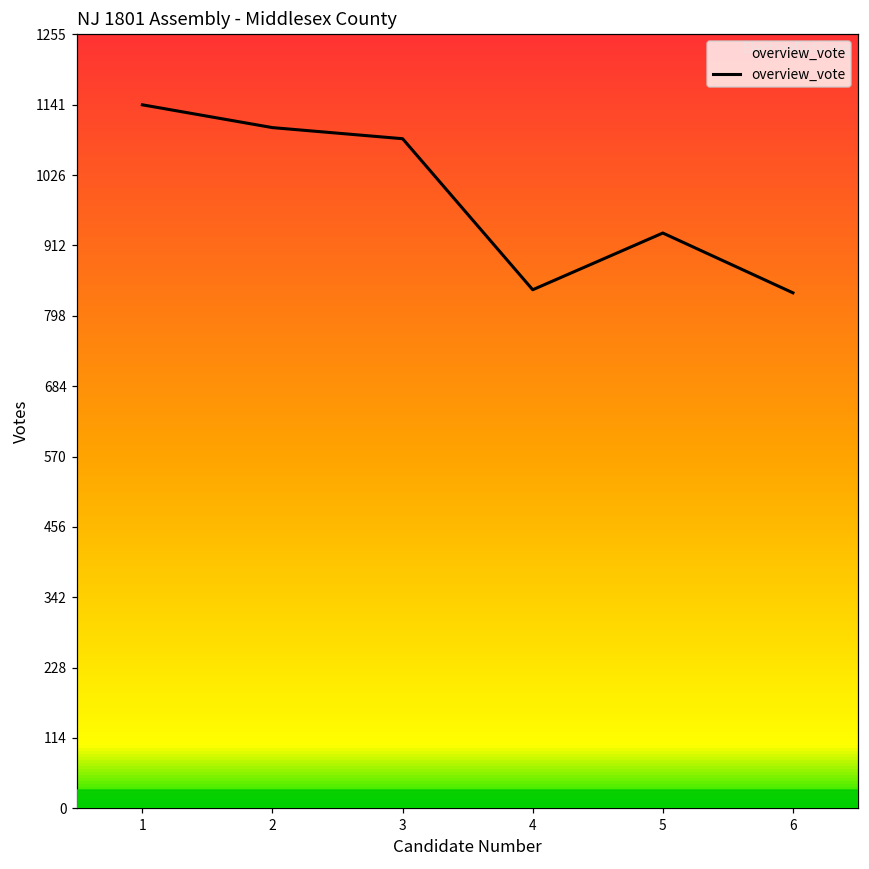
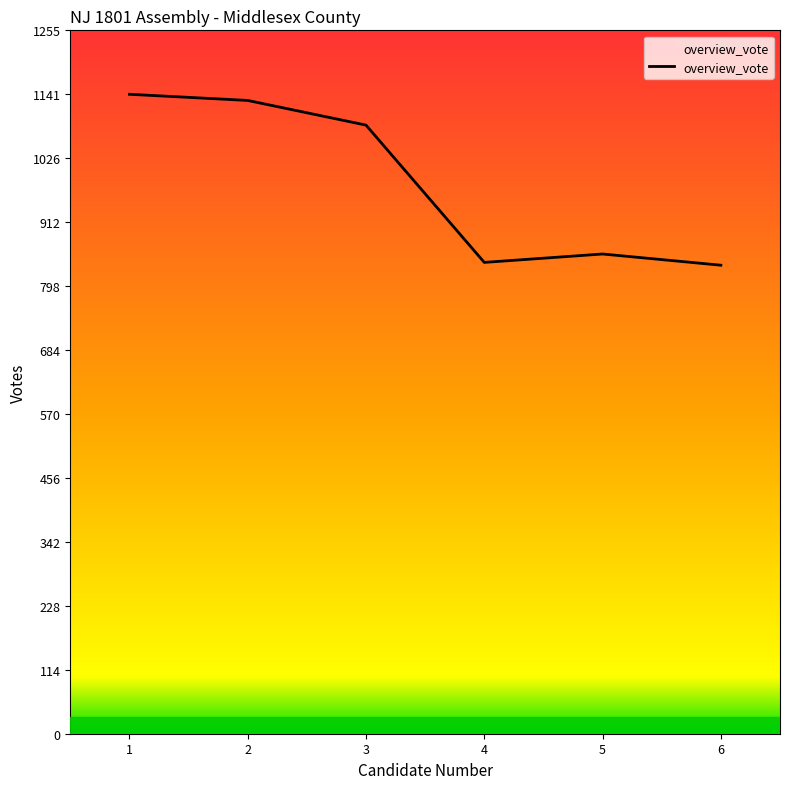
  {
    "1": 1140,
-   "2": 1100,
+   "2": 1130,
    "3": 1090,
    "4": 840,
-   "5": 930,
+   "5": 860,
    "6": 840
  }
